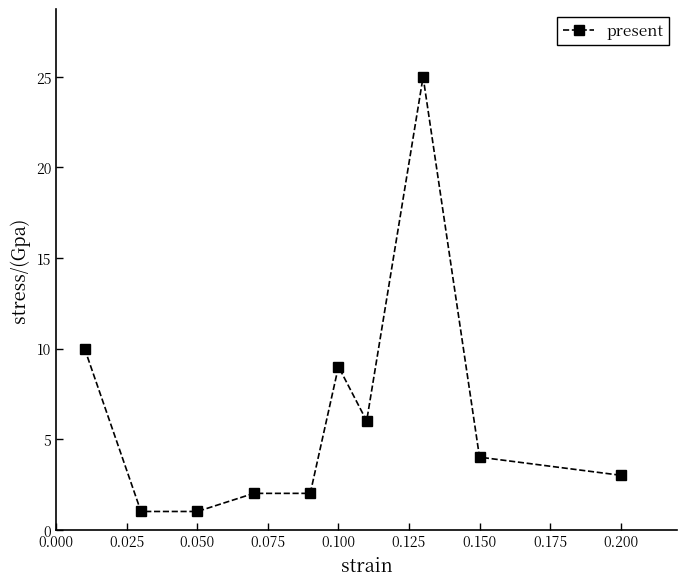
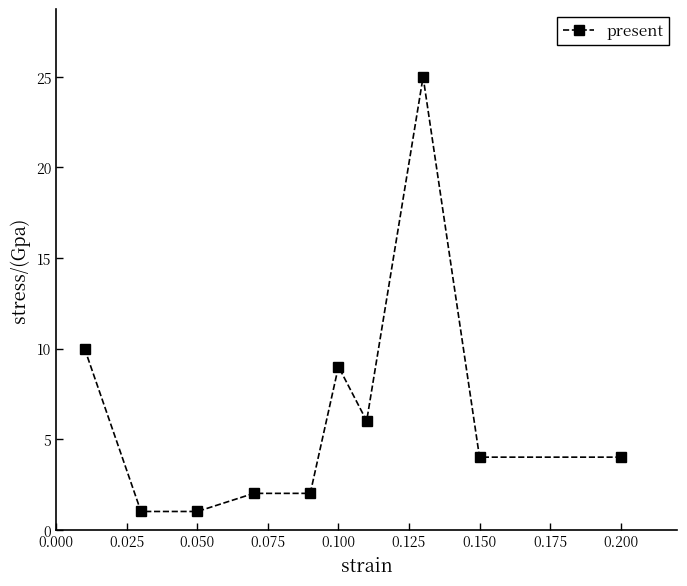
  {
    "0.050": 1,
    "0.100": 9,
    "0.150": 4,
-   "0.200": 3
+   "0.200": 4
  }
